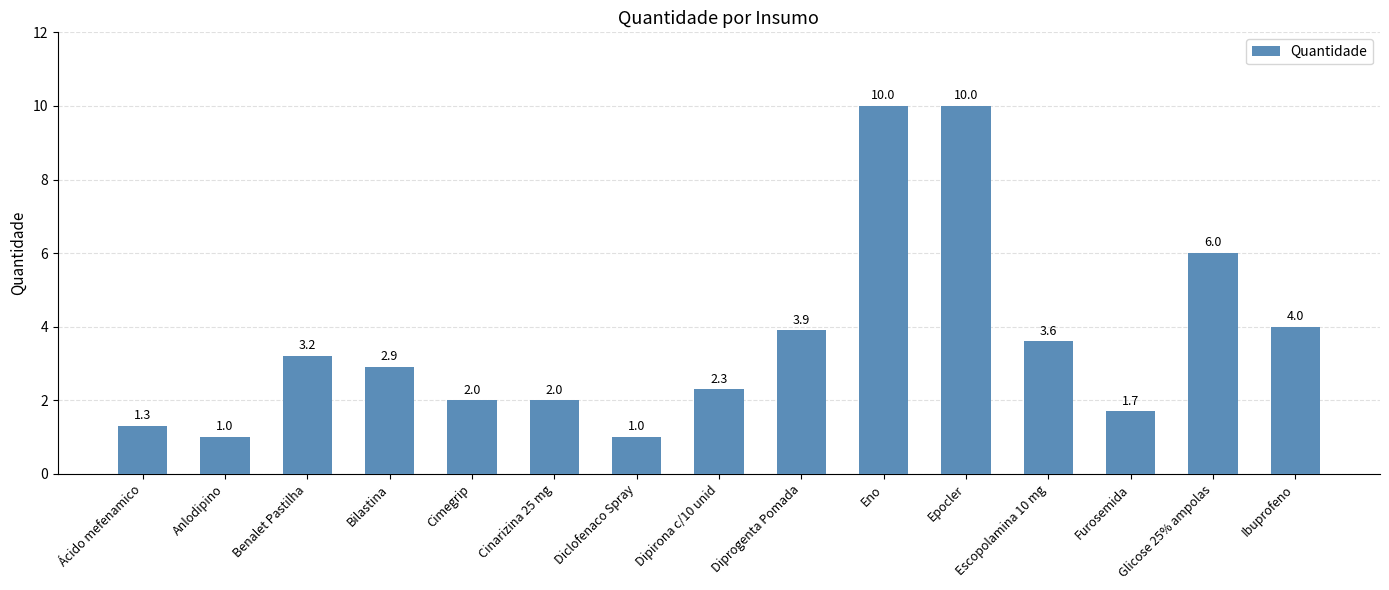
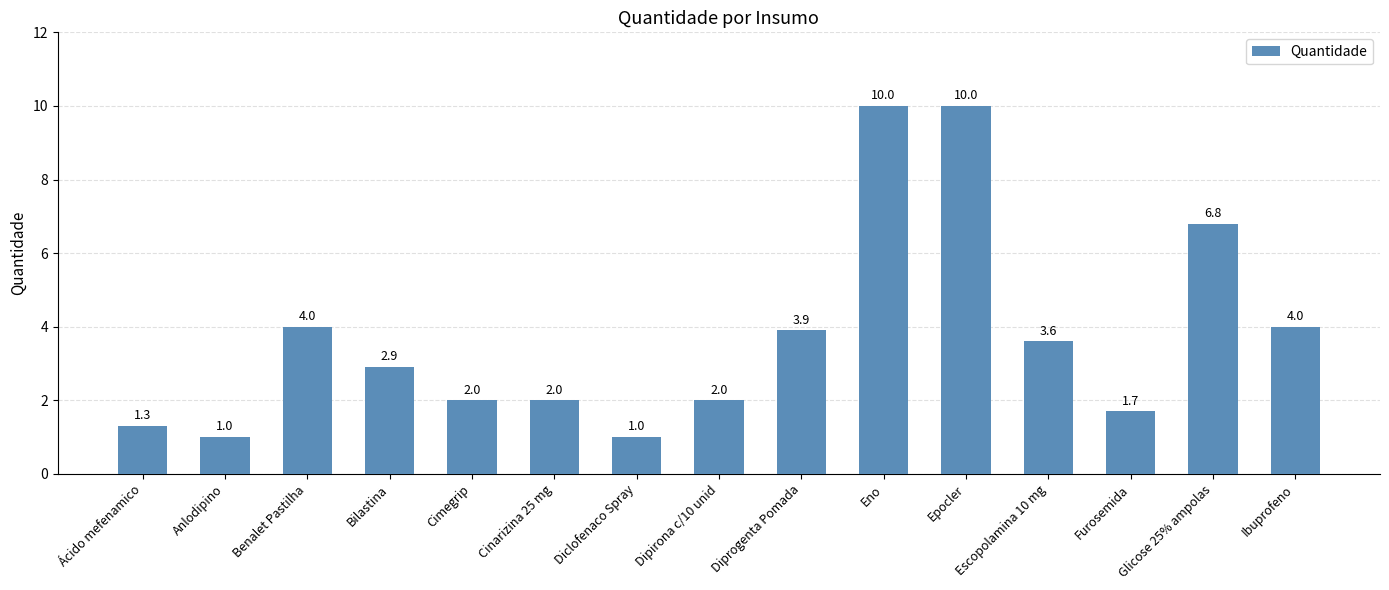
  {
    "Ácido mefenamico": 1.3,
    "Anlodipino": 1.0,
-   "Benalet Pastilha": 3.2,
+   "Benalet Pastilha": 4.0,
    "Bilastina": 2.9,
    "Cimegrip": 2.0,
    "Cinarizina 25 mg": 2.0,
    "Diclofenaco Spray": 1.0,
-   "Dipirona c/10 unid": 2.3,
+   "Dipirona c/10 unid": 2.0,
    "Diprogenta Pomada": 3.9,
    "Eno": 10.0,
    "Epocler": 10.0,
    "Escopolamina 10 mg": 3.6,
    "Furosemida": 1.7,
-   "Glicose 25% ampolas": 6.0,
+   "Glicose 25% ampolas": 6.8,
    "Ibuprofeno": 4.0
  }
